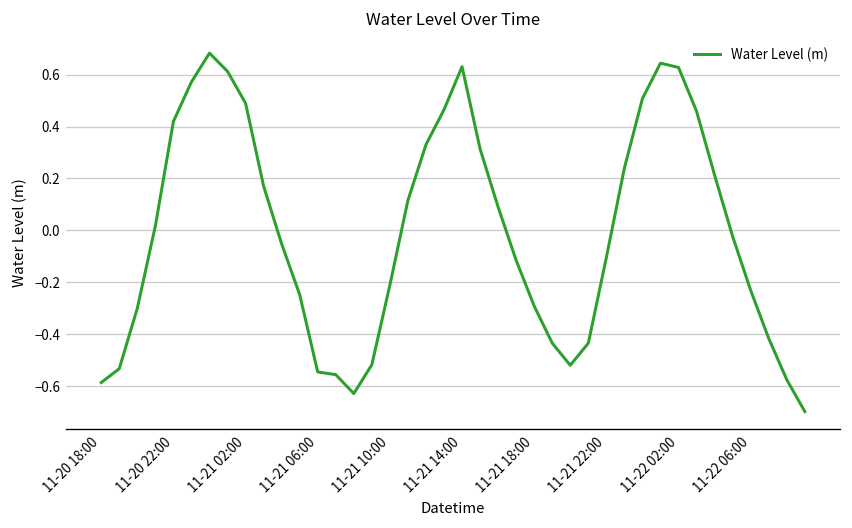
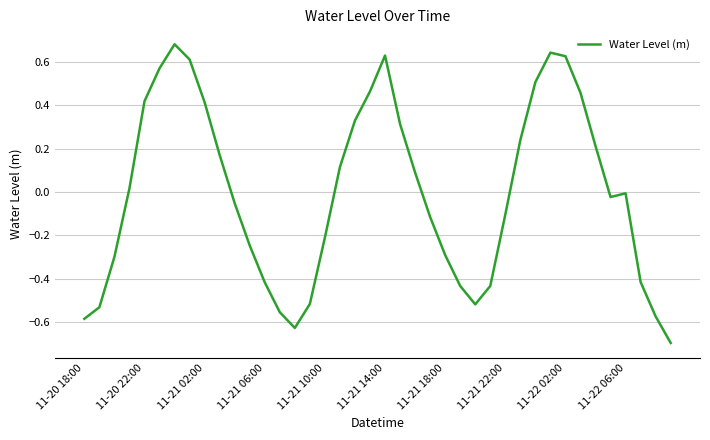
  {
    "11-20 18:00": -0.59,
    "11-20 22:00": 0.42,
-   "11-21 02:00": 0.49,
-   "11-21 06:00": -0.55,
+   "11-21 02:00": 0.41,
+   "11-21 06:00": -0.42,
    "11-21 10:00": -0.21,
    "11-21 14:00": 0.63,
    "11-21 18:00": -0.29,
    "11-21 22:00": -0.10,
    "11-22 02:00": 0.63,
-   "11-22 06:00": -0.23
+   "11-22 06:00": -0.01
  }
